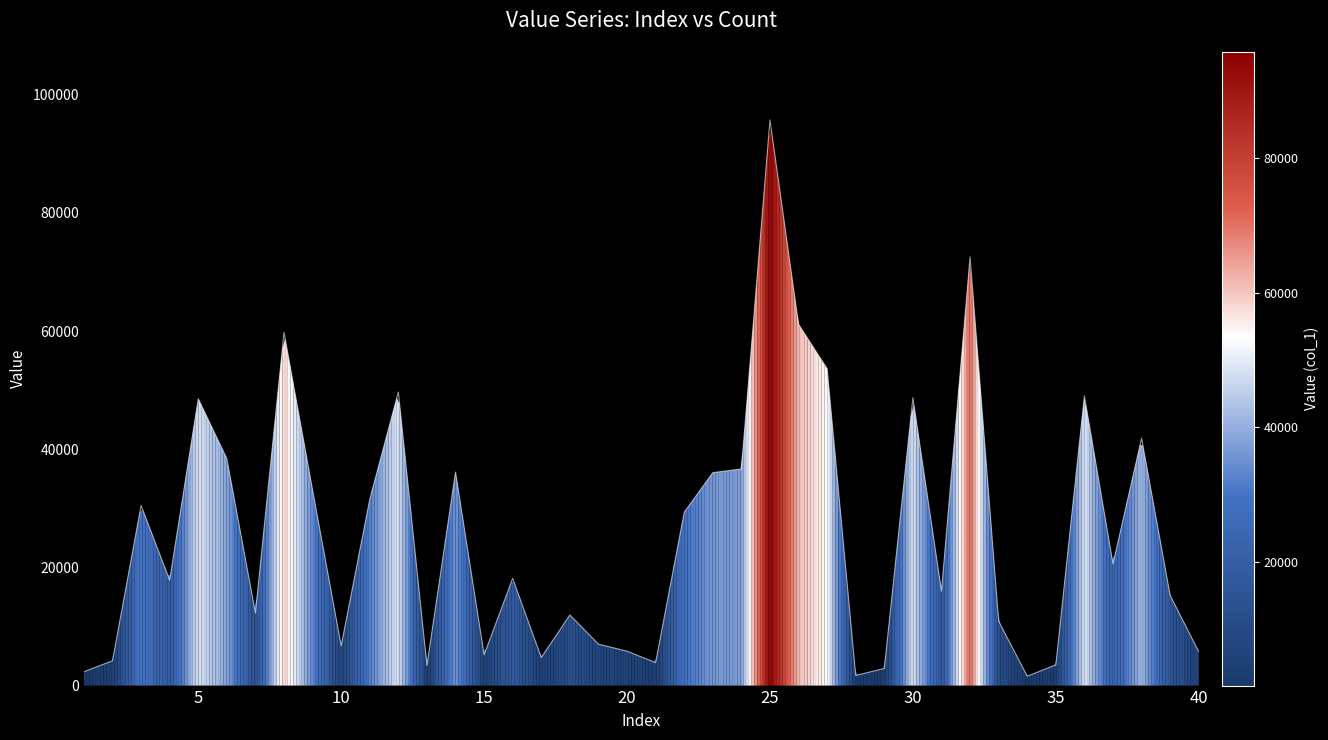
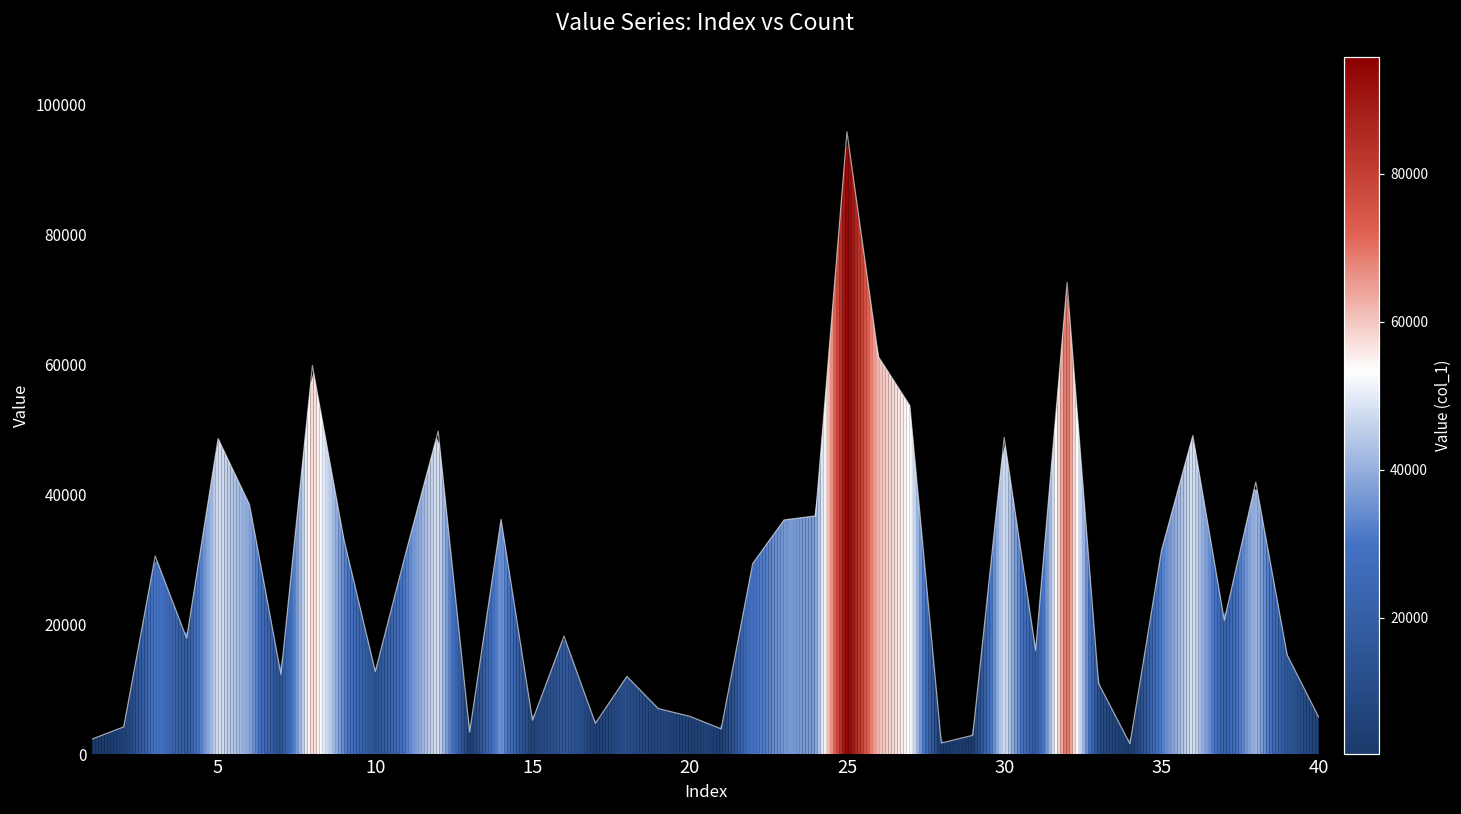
  {
    "5": 49000,
-   "10": 7000,
+   "10": 13000,
    "15": 5000,
    "20": 6000,
    "25": 96000,
    "30": 49000,
-   "35": 4000,
+   "35": 31000,
    "40": 6000
  }
